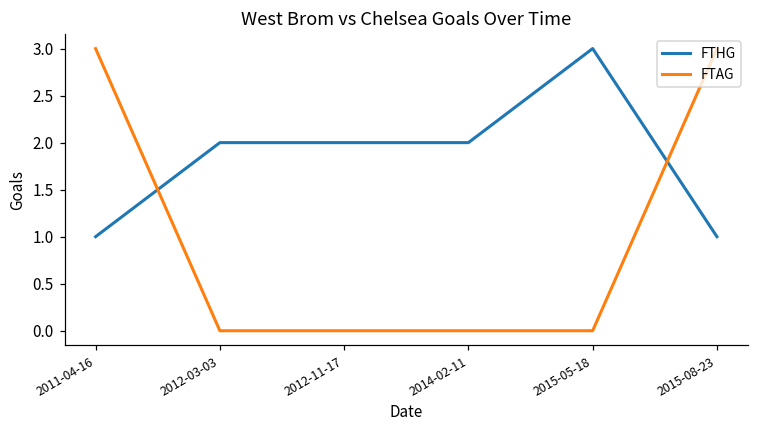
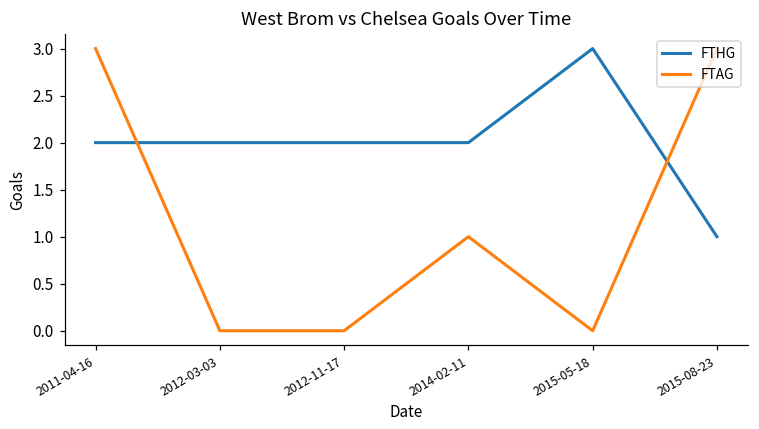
  {
    "FTHG": {
-     "2011-04-16": 1,
+     "2011-04-16": 2,
      "2012-03-03": 2,
      "2012-11-17": 2,
      "2014-02-11": 2,
      "2015-05-18": 3,
      "2015-08-23": 1
    },
    "FTAG": {
      "2011-04-16": 3,
      "2012-03-03": 0,
      "2012-11-17": 0,
-     "2014-02-11": 0,
+     "2014-02-11": 1,
      "2015-05-18": 0
    }
  }
